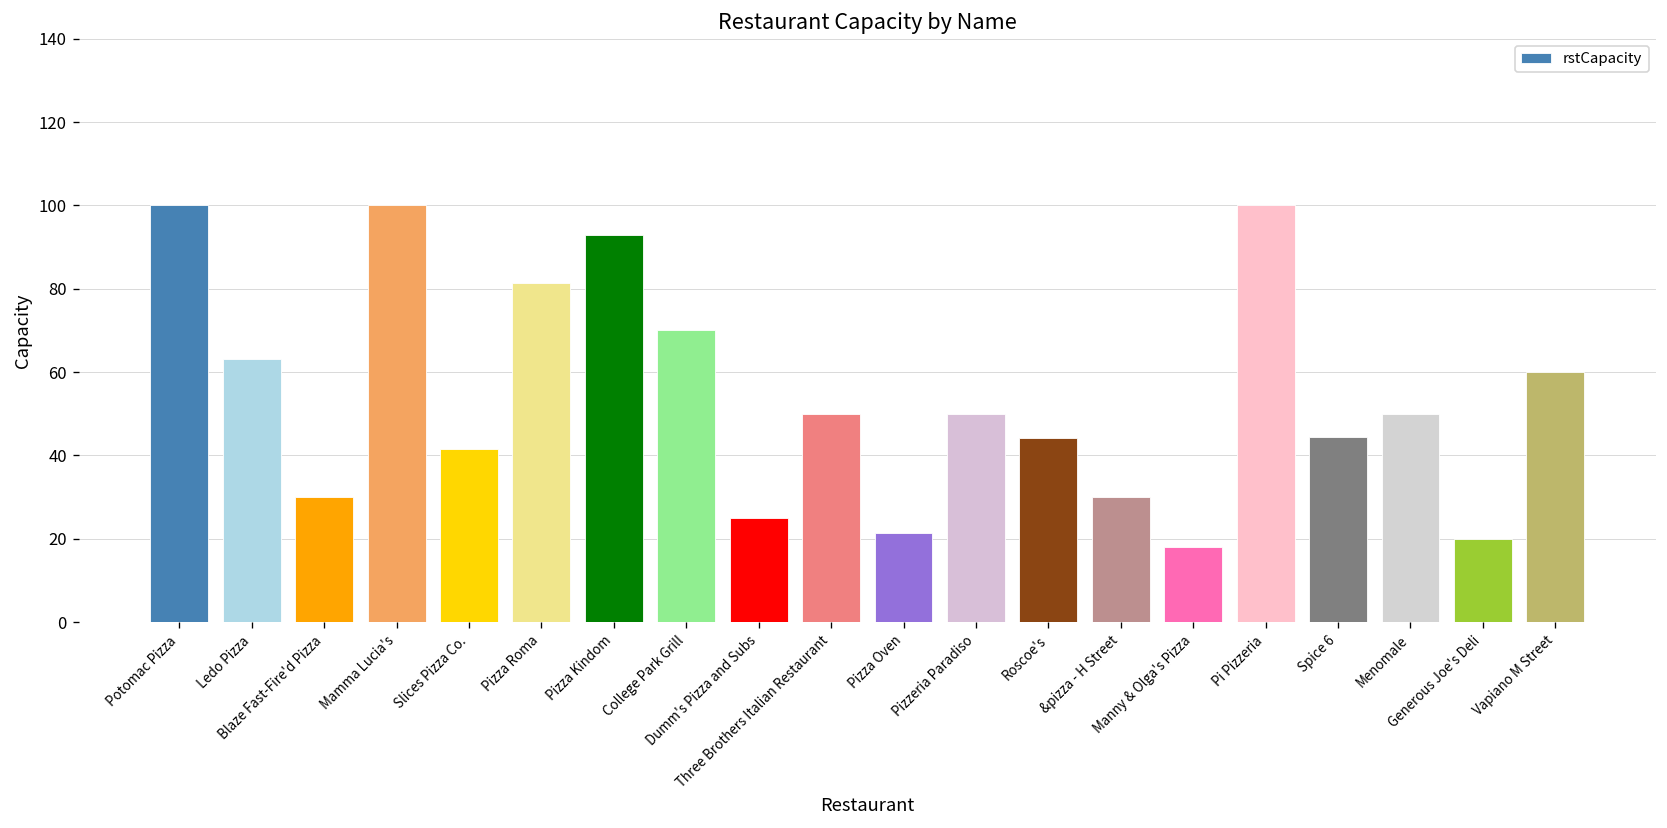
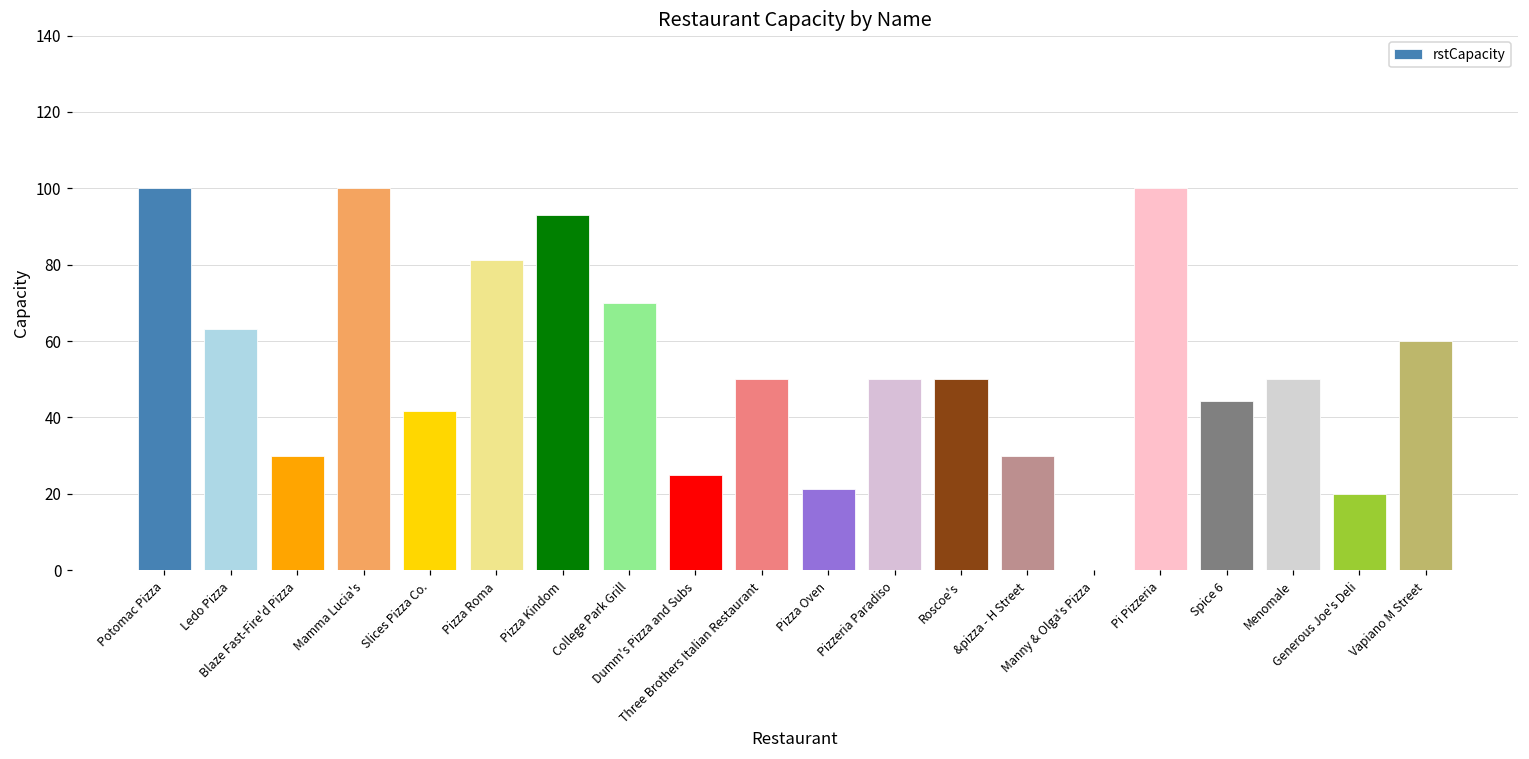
  {
    "Potomac Pizza": 100,
    "Ledo Pizza": 63,
    "Blaze Fast-Fire'd Pizza": 30,
    "Mamma Lucia's": 100,
    "Slices Pizza Co.": 42,
    "Pizza Roma": 81,
    "Pizza Kindom": 93,
    "College Park Grill": 70,
    "Dumm's Pizza and Subs": 25,
    "Three Brothers Italian Restaurant": 50,
    "Pizza Oven": 21,
    "Pizzeria Paradiso": 50,
-   "Roscoe's": 44,
+   "Roscoe's": 50,
    "&pizza - H Street": 30,
-   "Manny & Olga's Pizza": 18,
+   "Manny & Olga's Pizza": 0,
    "Pi Pizzeria": 100,
    "Spice 6": 44,
    "Menomale": 50,
    "Generous Joe's Deli": 20,
    "Vapiano M Street": 60
  }
